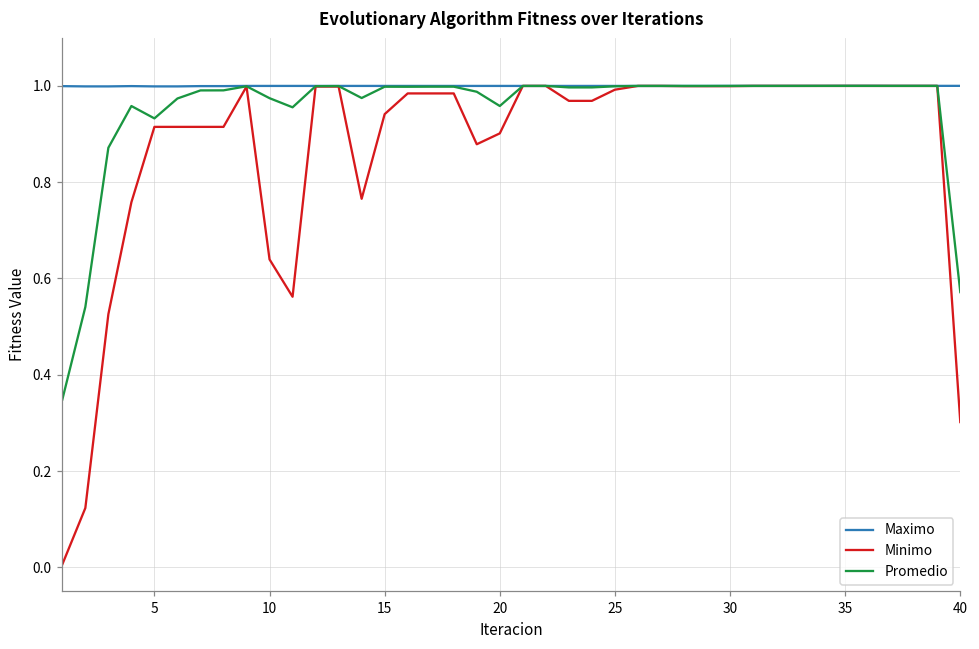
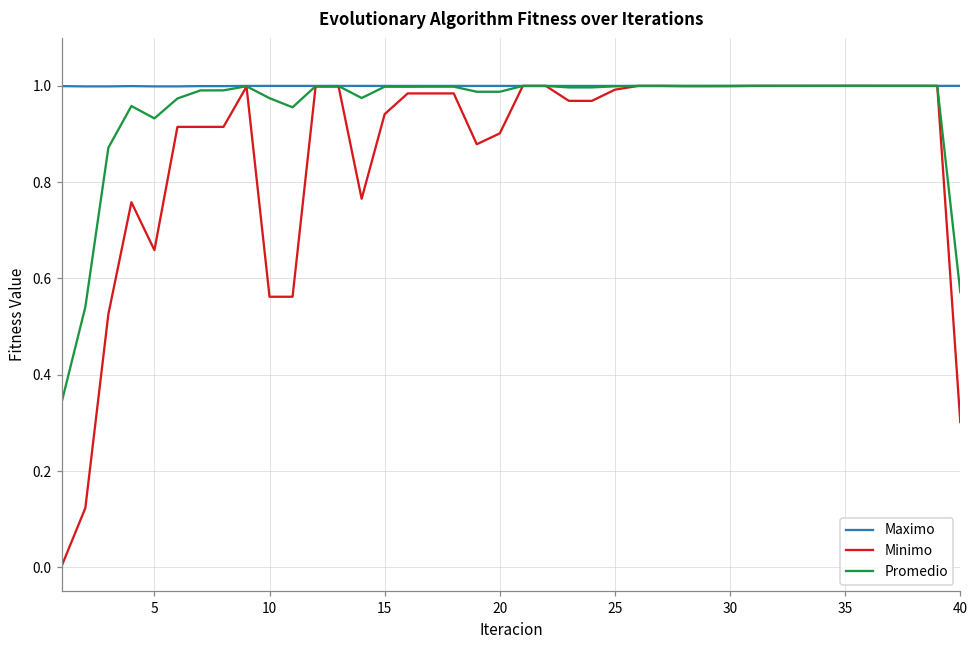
  {
    "Maximo": {
      "5": 1.00,
      "10": 1.00,
      "20": 1.00,
      "40": 1.00
    },
    "Minimo": {
-     "5": 0.91,
-     "10": 0.64,
+     "5": 0.66,
+     "10": 0.56,
      "15": 0.94,
      "20": 0.90,
      "25": 0.99,
      "40": 0.30
    },
    "Promedio": {
      "5": 0.93,
      "10": 0.97,
-     "20": 0.96,
+     "20": 0.99,
      "40": 0.57
    }
  }
